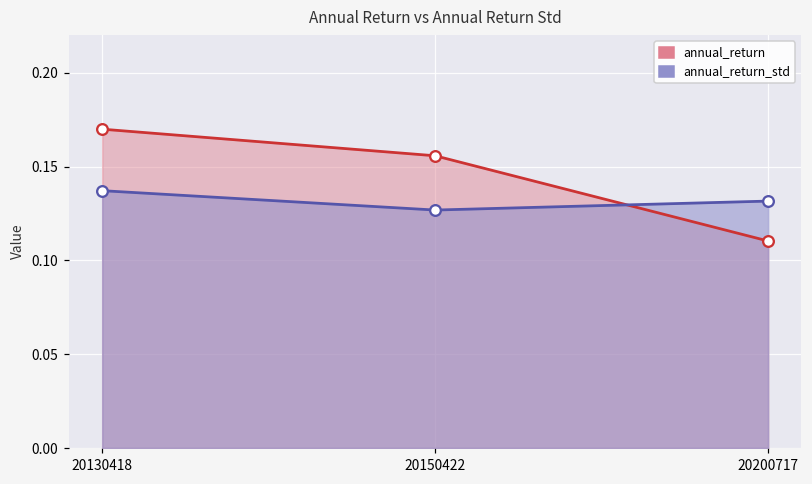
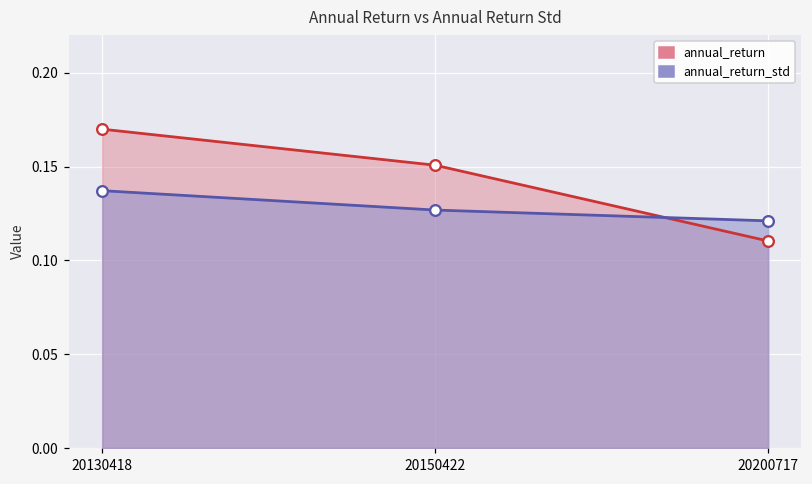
  {
    "annual_return": {
      "20130418": 0.170,
-     "20150422": 0.156,
+     "20150422": 0.151,
      "20200717": 0.110
    },
    "annual_return_std": {
      "20130418": 0.137,
      "20150422": 0.127,
-     "20200717": 0.132
+     "20200717": 0.121
    }
  }
